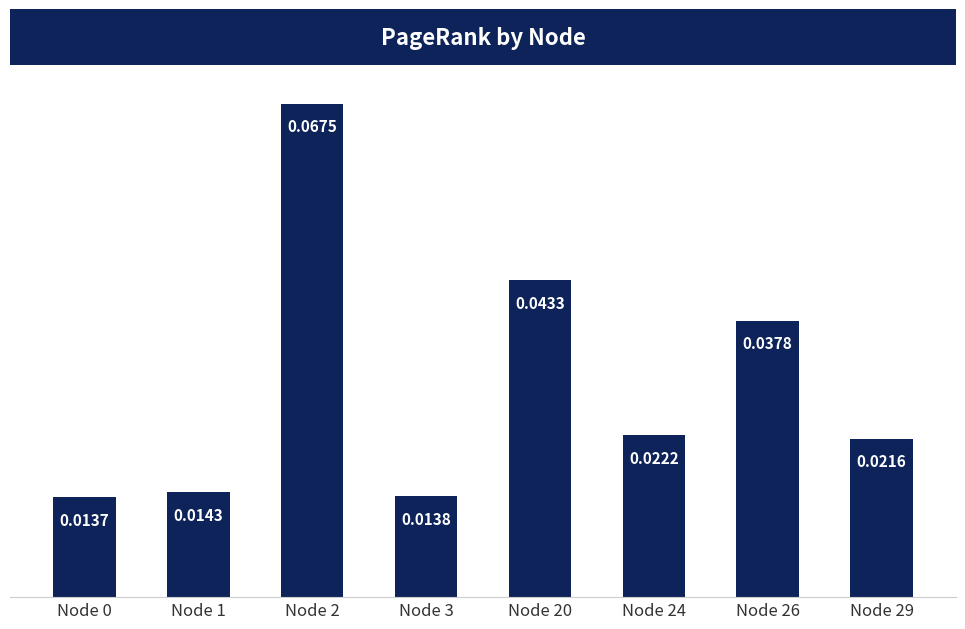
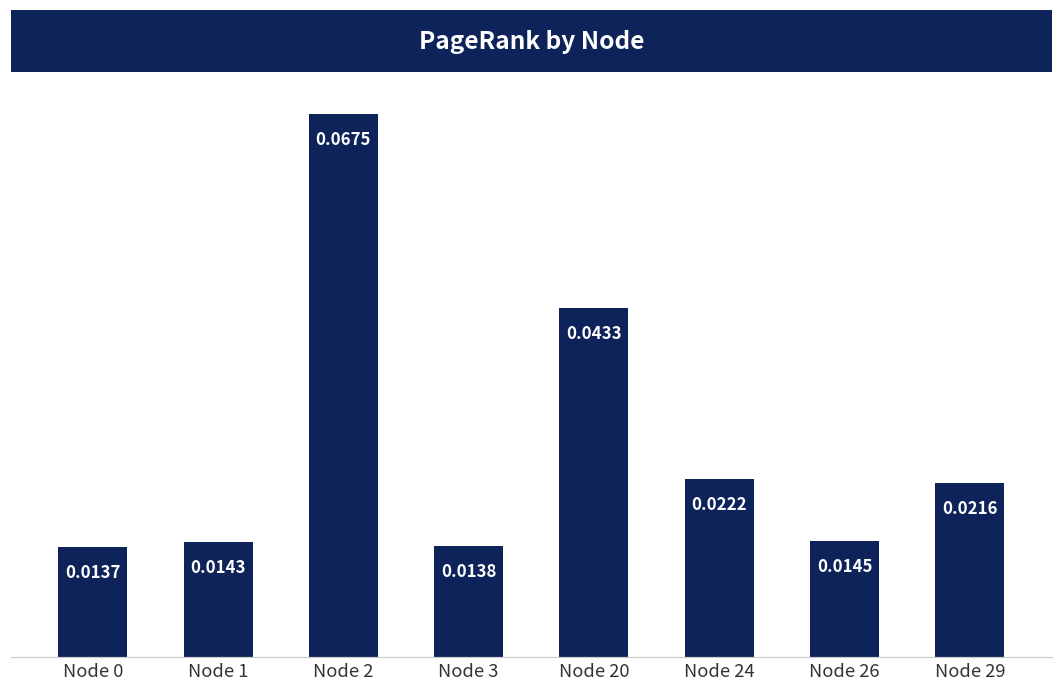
  {
    "Node 0": 0.0137,
    "Node 1": 0.0143,
    "Node 2": 0.0675,
    "Node 3": 0.0138,
    "Node 20": 0.0433,
    "Node 24": 0.0222,
-   "Node 26": 0.0378,
+   "Node 26": 0.0145,
    "Node 29": 0.0216
  }
